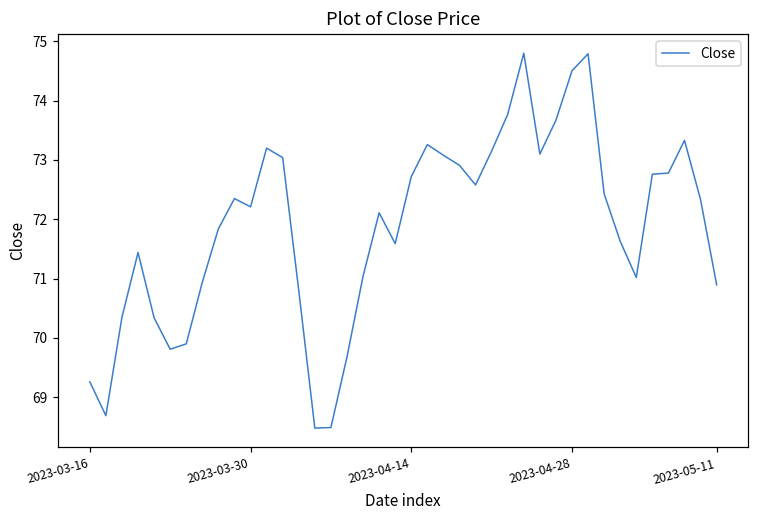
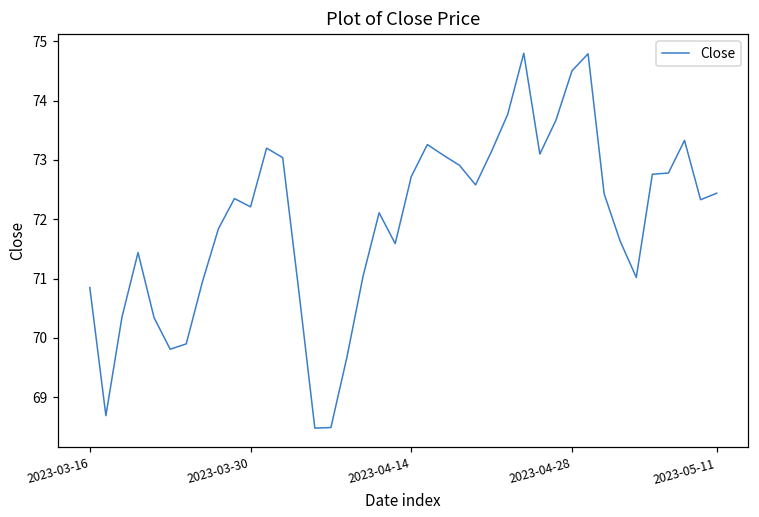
  {
-   "2023-03-16": 69.3,
+   "2023-03-16": 70.8,
    "2023-03-30": 72.2,
    "2023-04-14": 72.7,
    "2023-04-28": 74.5,
-   "2023-05-11": 70.9
+   "2023-05-11": 72.4
  }
